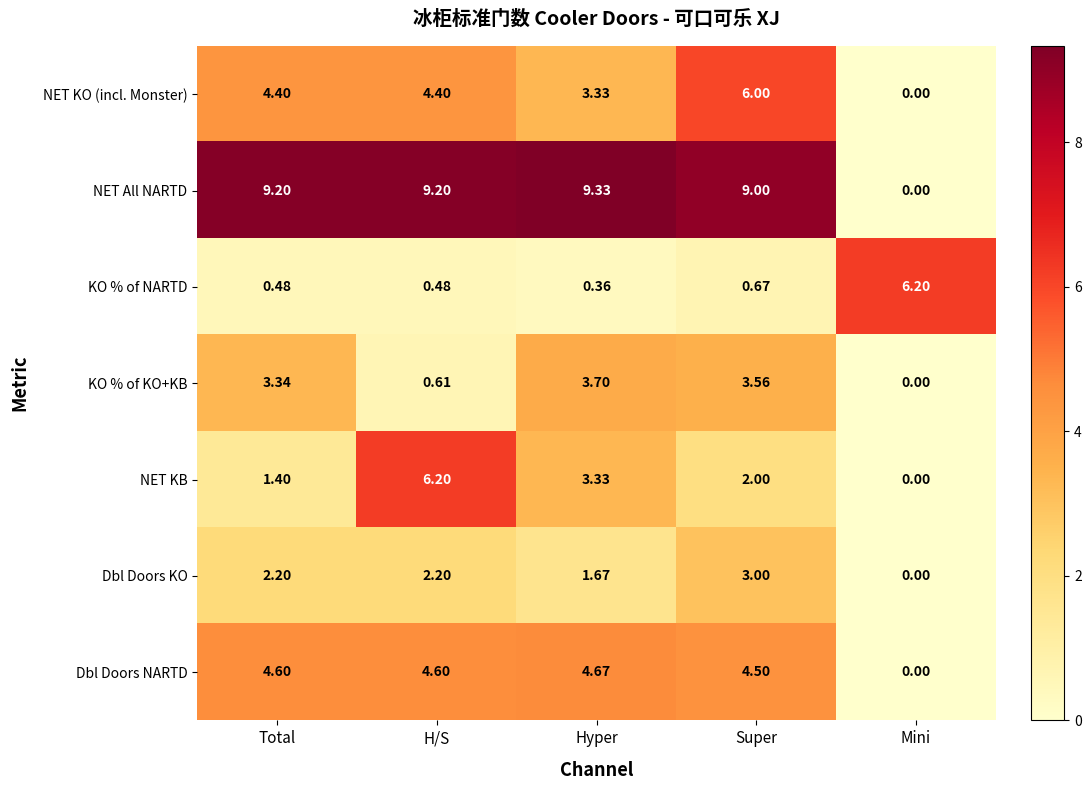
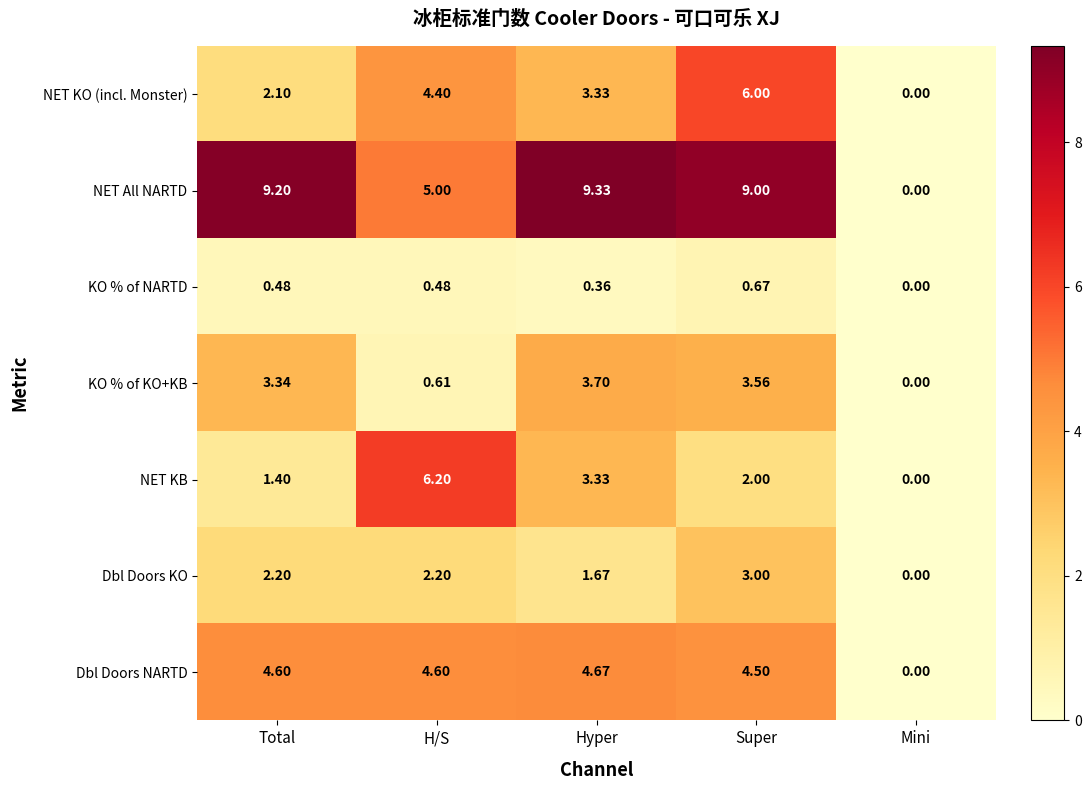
  {
    "NET KO (incl. Monster)": {
-     "Total": 4.40,
+     "Total": 2.10,
      "H/S": 4.40,
      "Hyper": 3.33,
      "Super": 6.00,
      "Mini": 0.00
    },
    "NET All NARTD": {
      "Total": 9.20,
-     "H/S": 9.20,
+     "H/S": 5.00,
      "Hyper": 9.33,
      "Super": 9.00,
      "Mini": 0.00
    },
    "KO % of NARTD": {
      "Total": 0.48,
      "H/S": 0.48,
      "Hyper": 0.36,
      "Super": 0.67,
-     "Mini": 6.20
+     "Mini": 0.00
    },
    "KO % of KO+KB": {
      "Total": 3.34,
      "H/S": 0.61,
      "Hyper": 3.70,
      "Super": 3.56,
      "Mini": 0.00
    },
    "NET KB": {
      "Total": 1.40,
      "H/S": 6.20,
      "Hyper": 3.33,
      "Super": 2.00,
      "Mini": 0.00
    },
    "Dbl Doors KO": {
      "Total": 2.20,
      "H/S": 2.20,
      "Hyper": 1.67,
      "Super": 3.00,
      "Mini": 0.00
    },
    "Dbl Doors NARTD": {
      "Total": 4.60,
      "H/S": 4.60,
      "Hyper": 4.67,
      "Super": 4.50,
      "Mini": 0.00
    }
  }
